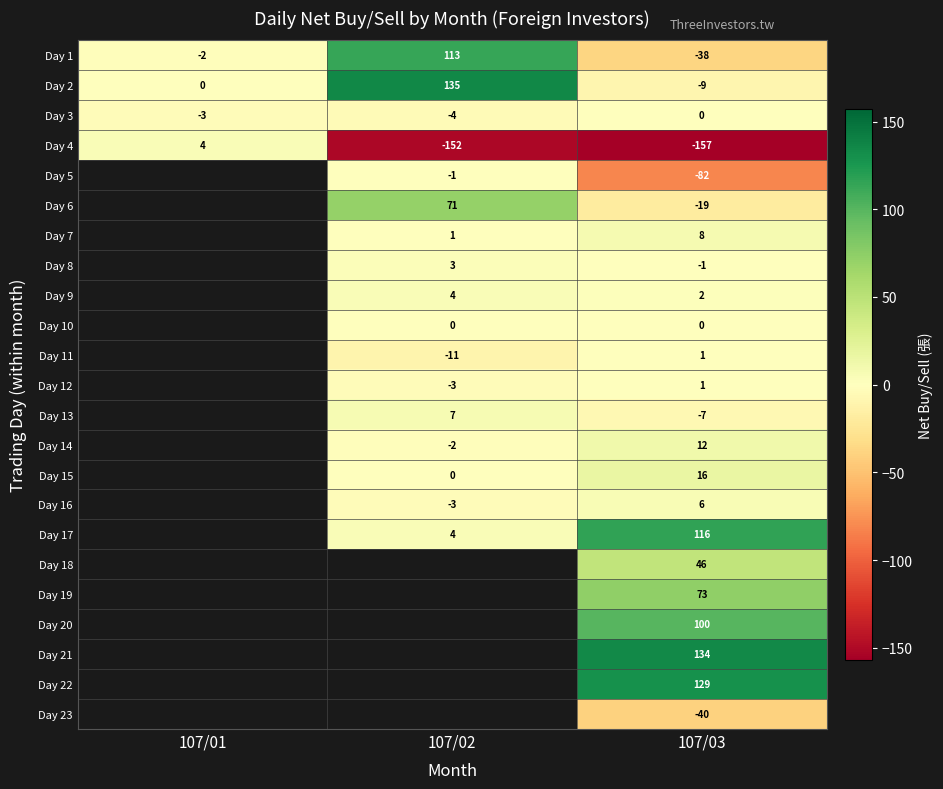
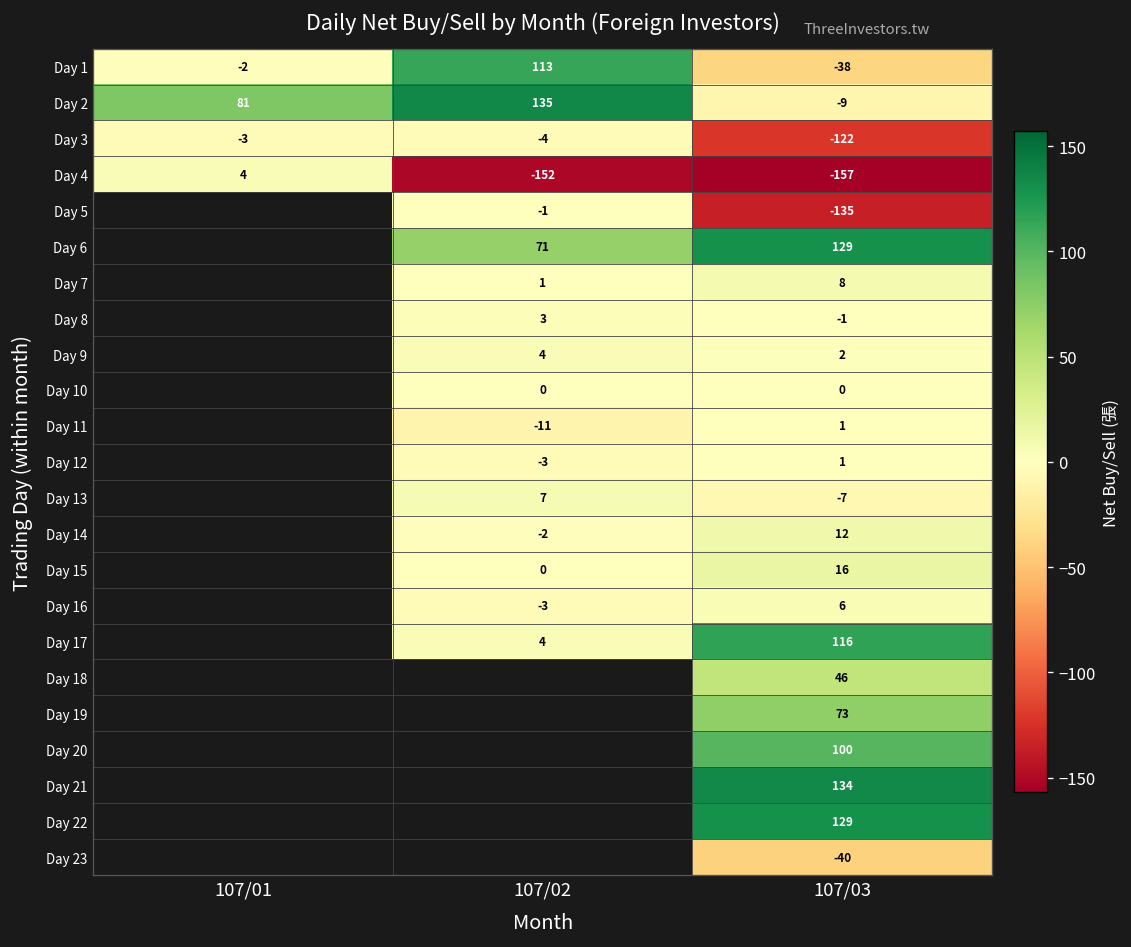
  {
    "Day 1": {
      "107/01": -2,
      "107/02": 113,
      "107/03": -38
    },
    "Day 2": {
-     "107/01": 0,
+     "107/01": 81,
      "107/02": 135,
      "107/03": -9
    },
    "Day 3": {
      "107/01": -3,
      "107/02": -4,
-     "107/03": 0
+     "107/03": -122
    },
    "Day 4": {
      "107/01": 4,
      "107/02": -152,
      "107/03": -157
    },
    "Day 5": {
      "107/02": -1,
-     "107/03": -82
+     "107/03": -135
    },
    "Day 6": {
      "107/02": 71,
-     "107/03": -19
+     "107/03": 129
    },
    "Day 7": {
      "107/02": 1,
      "107/03": 8
    },
    "Day 8": {
      "107/02": 3,
      "107/03": -1
    },
    "Day 9": {
      "107/02": 4,
      "107/03": 2
    },
    "Day 10": {
      "107/02": 0,
      "107/03": 0
    },
    "Day 11": {
      "107/02": -11,
      "107/03": 1
    },
    "Day 12": {
      "107/02": -3,
      "107/03": 1
    },
    "Day 13": {
      "107/02": 7,
      "107/03": -7
    },
    "Day 14": {
      "107/02": -2,
      "107/03": 12
    },
    "Day 15": {
      "107/02": 0,
      "107/03": 16
    },
    "Day 16": {
      "107/02": -3,
      "107/03": 6
    },
    "Day 17": {
      "107/02": 4,
      "107/03": 116
    },
    "Day 18": {
      "107/03": 46
    },
    "Day 19": {
      "107/03": 73
    },
    "Day 20": {
      "107/03": 100
    },
    "Day 21": {
      "107/03": 134
    },
    "Day 22": {
      "107/03": 129
    },
    "Day 23": {
      "107/03": -40
    }
  }
